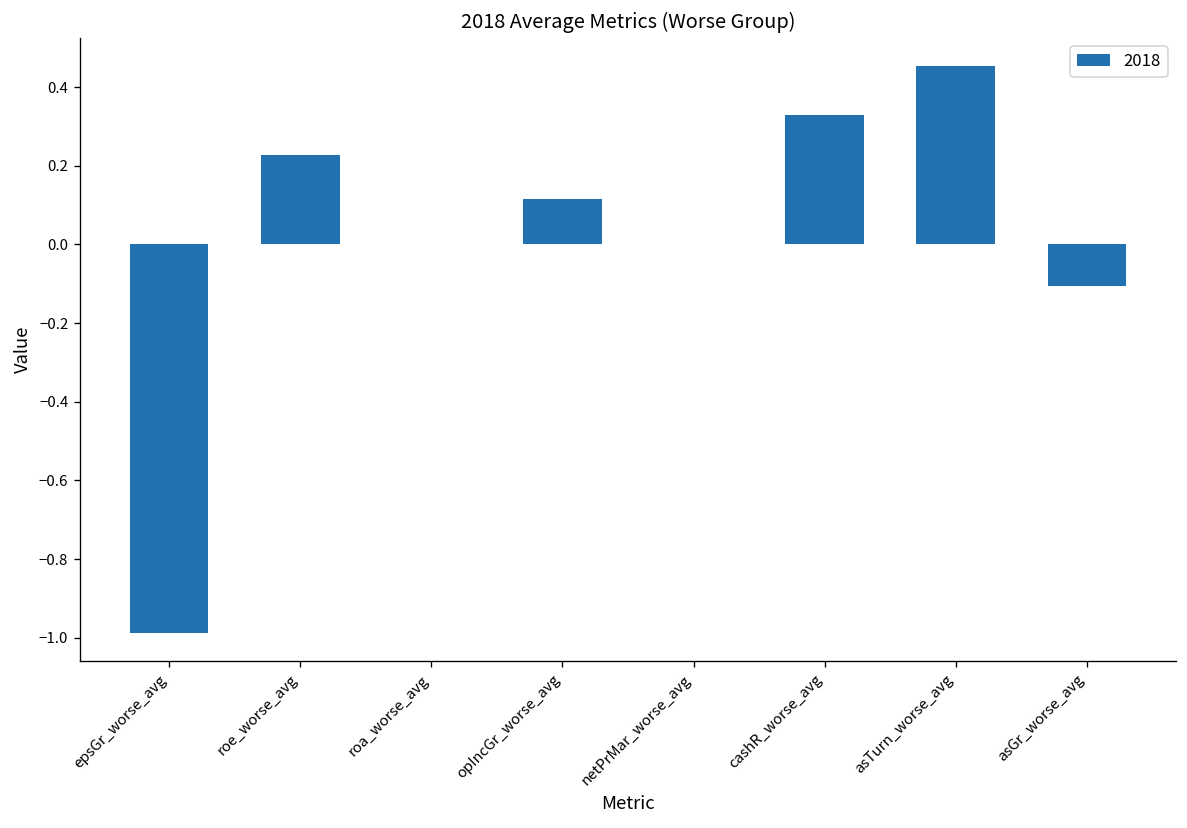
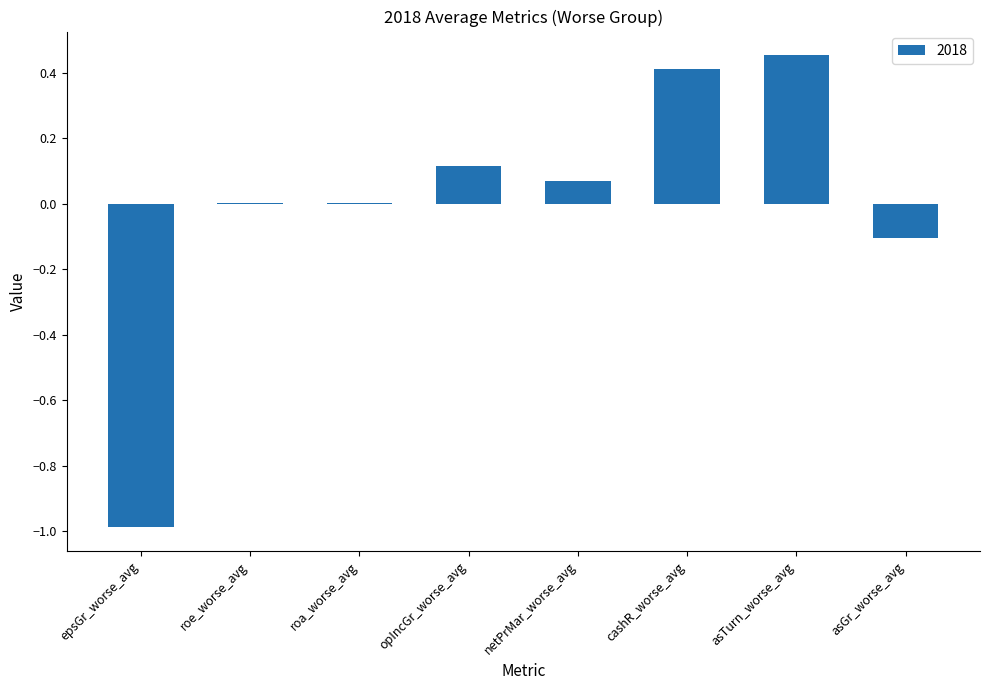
  {
    "epsGr_worse_avg": -0.99,
-   "roe_worse_avg": 0.23,
+   "roe_worse_avg": 0.00,
    "opIncGr_worse_avg": 0.12,
-   "netPrMar_worse_avg": 0.00,
-   "cashR_worse_avg": 0.33,
+   "netPrMar_worse_avg": 0.07,
+   "cashR_worse_avg": 0.41,
    "asTurn_worse_avg": 0.45,
    "asGr_worse_avg": -0.10
  }
